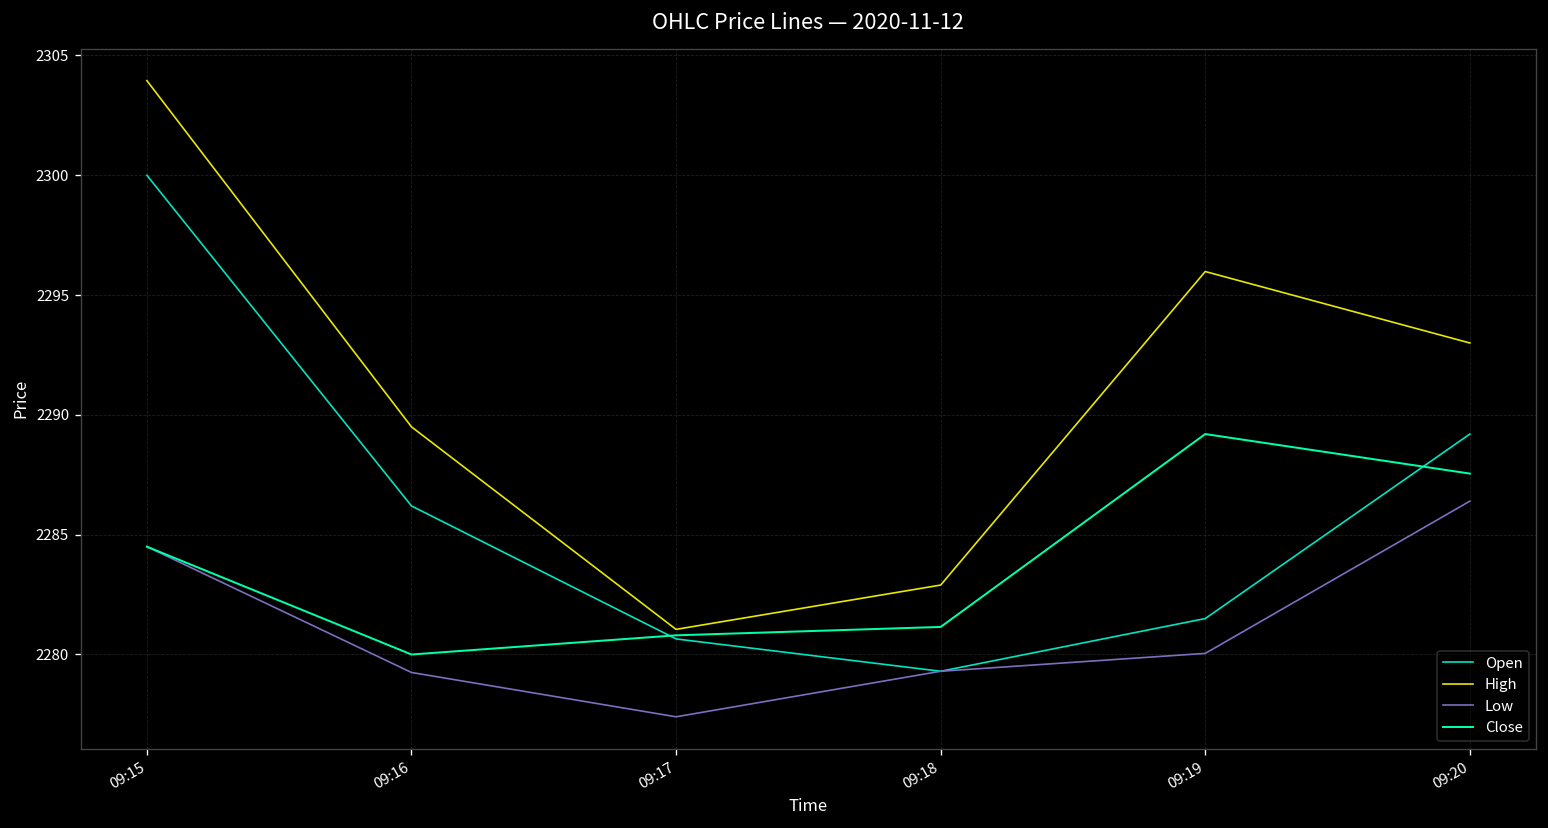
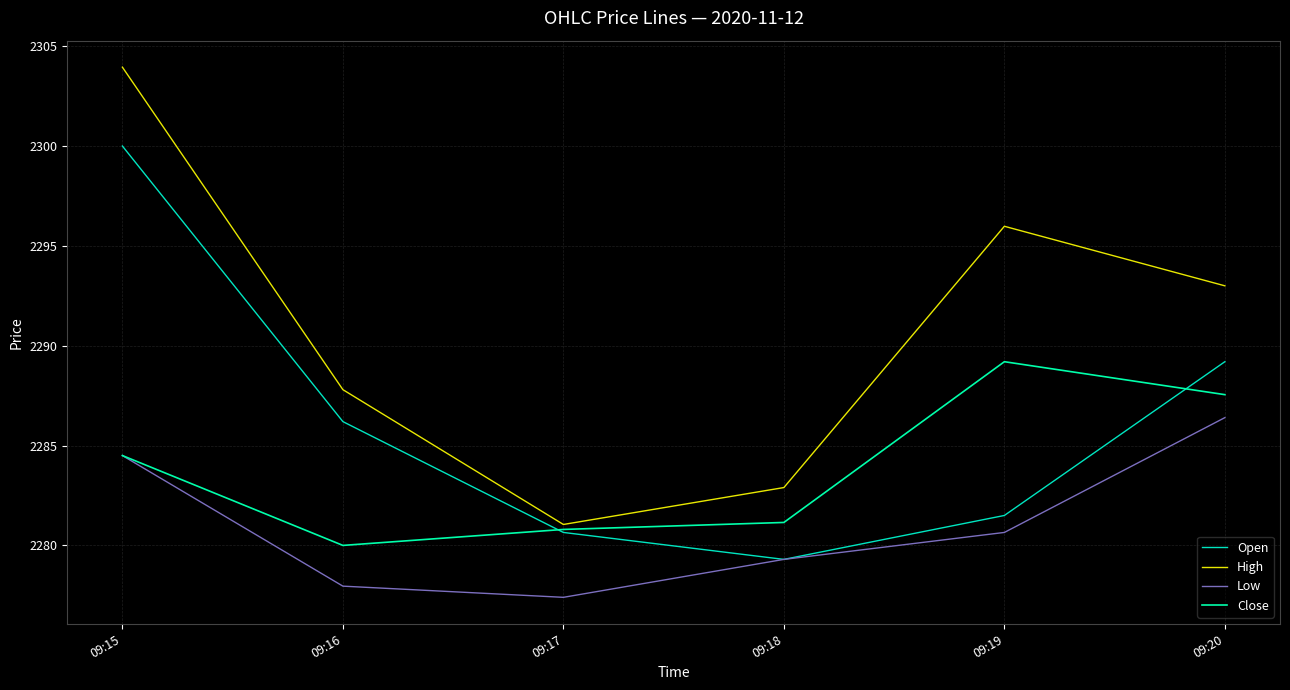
  {
    "High": {
      "09:15": 2303.9,
-     "09:16": 2289.5,
+     "09:16": 2287.8,
      "09:17": 2281.0,
      "09:18": 2282.9,
      "09:19": 2296.0,
      "09:20": 2293.0
    },
    "Low": {
-     "09:16": 2279.3,
+     "09:16": 2278.0,
      "09:17": 2277.4,
-     "09:19": 2280.0,
+     "09:19": 2280.6,
      "09:20": 2286.4
    }
  }
